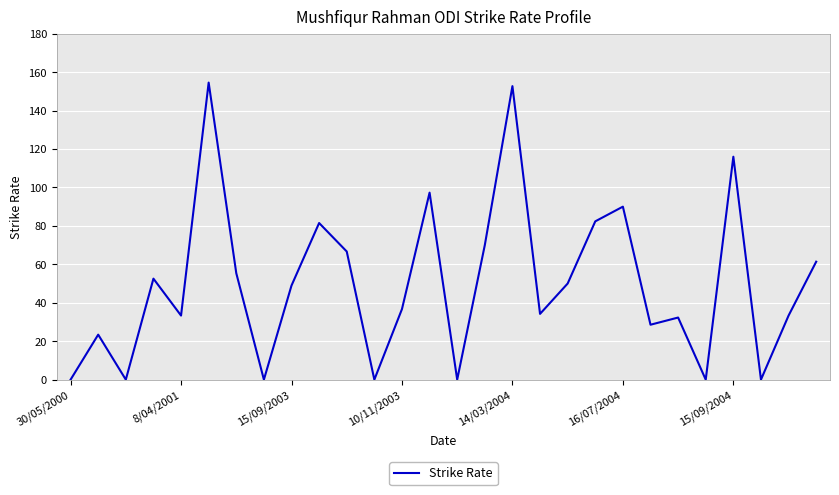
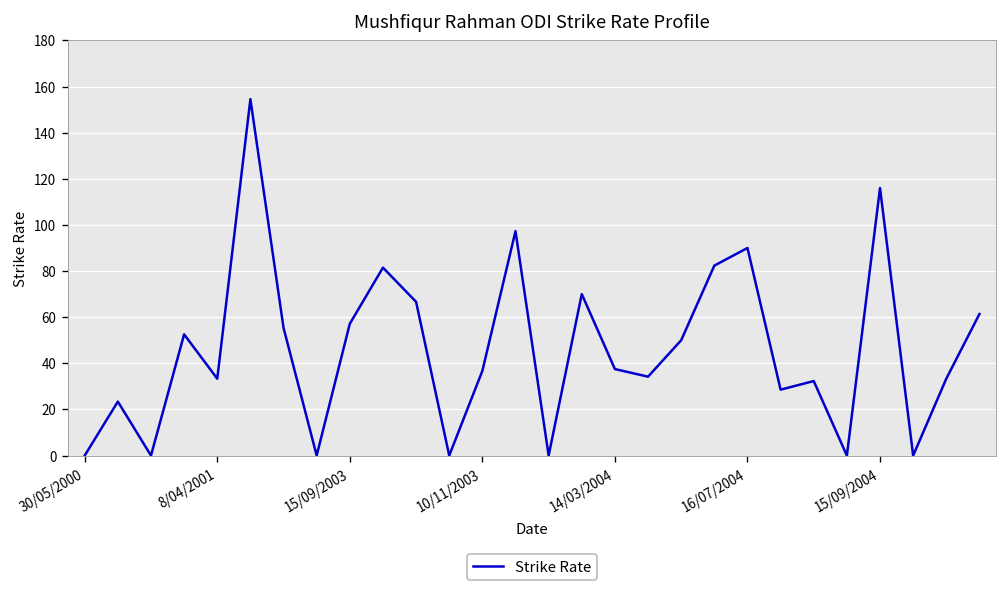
  {
    "30/05/2000": 0,
    "8/04/2001": 33,
-   "15/09/2003": 49,
+   "15/09/2003": 57,
    "10/11/2003": 37,
-   "14/03/2004": 153,
+   "14/03/2004": 38,
    "16/07/2004": 90,
    "15/09/2004": 116
  }
